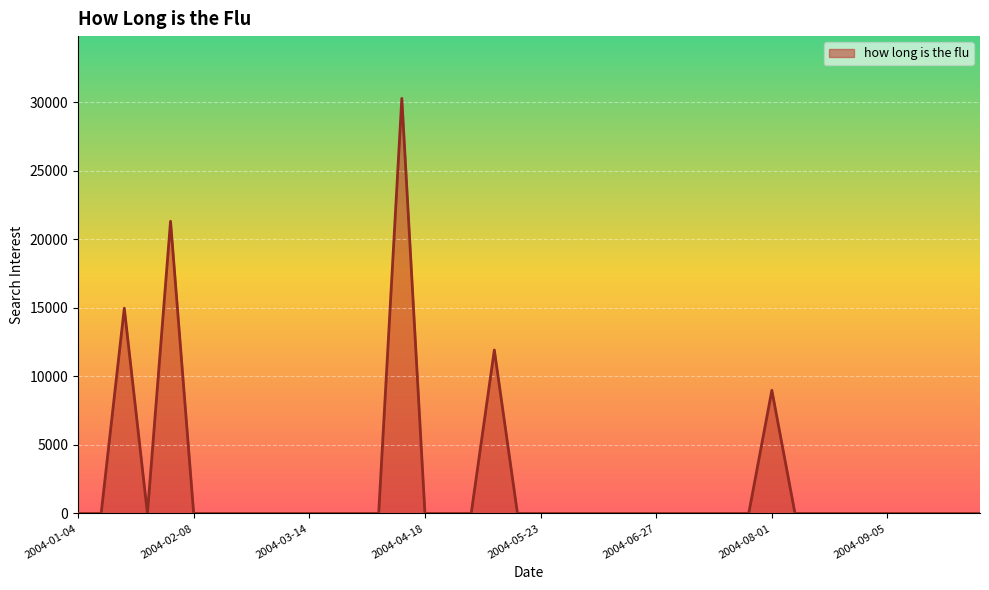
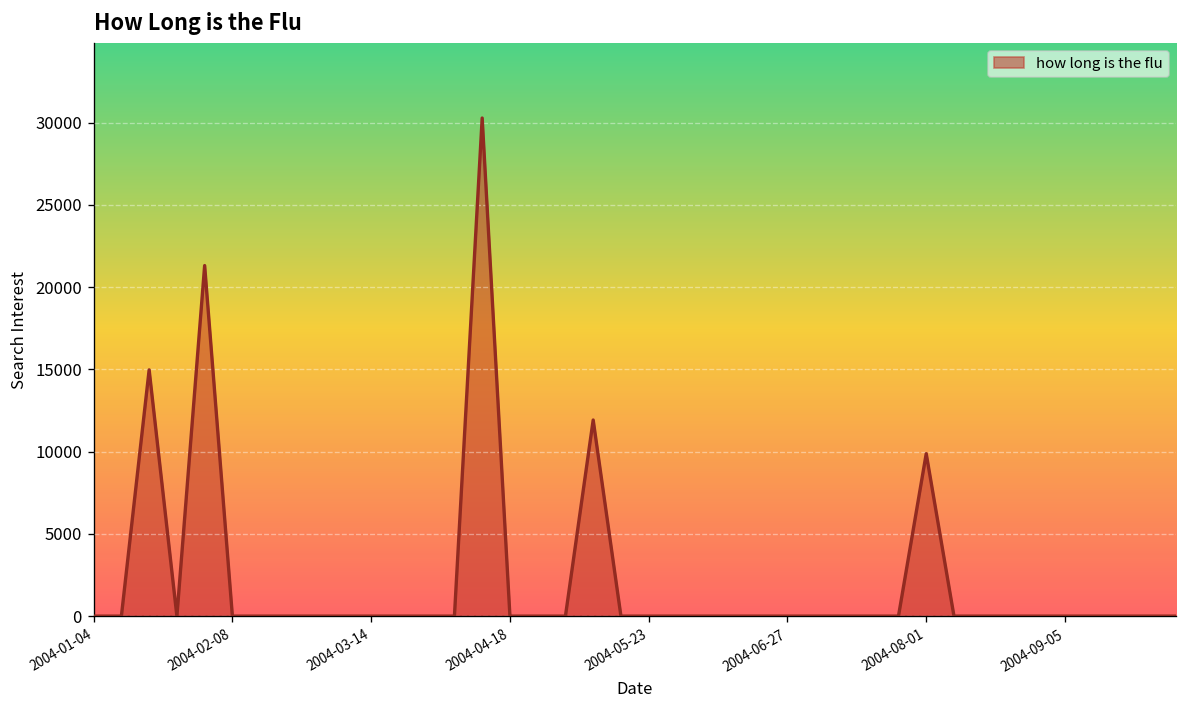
  {
    "2004-01-04": 0,
    "2004-02-08": 0,
    "2004-03-14": 0,
    "2004-04-18": 0,
    "2004-05-23": 0,
    "2004-06-27": 0,
-   "2004-08-01": 9000,
+   "2004-08-01": 9900,
    "2004-09-05": 0
  }
